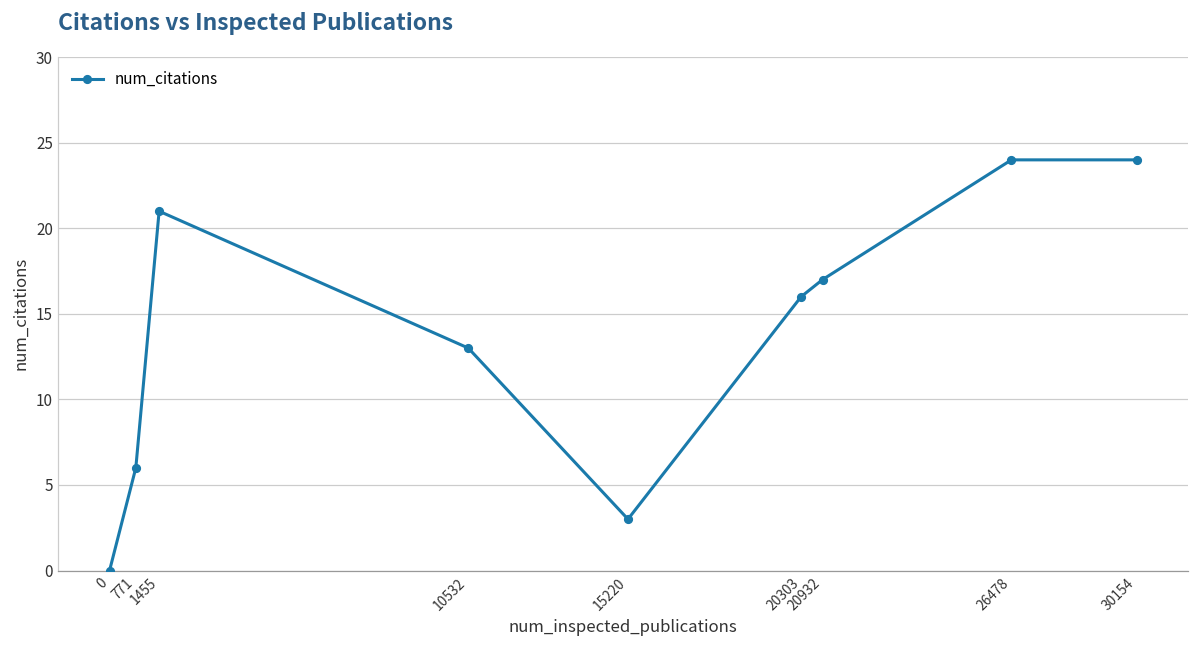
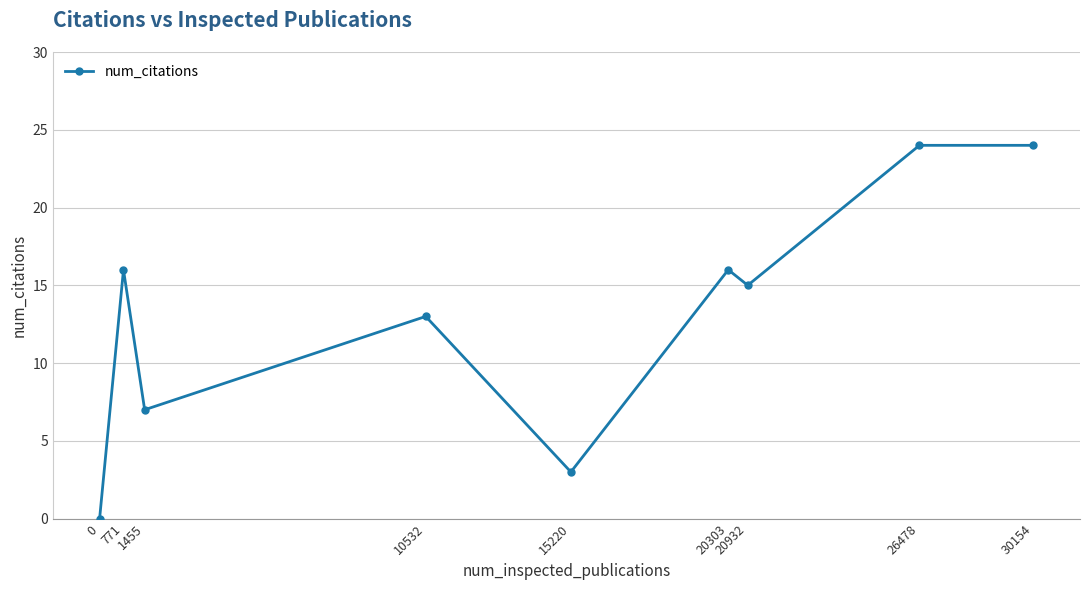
  {
    "0": 0,
-   "771": 6,
-   "1455": 21,
+   "771": 16,
+   "1455": 7,
    "10532": 13,
    "15220": 3,
    "20303": 16,
-   "20932": 17,
+   "20932": 15,
    "26478": 24,
    "30154": 24
  }
